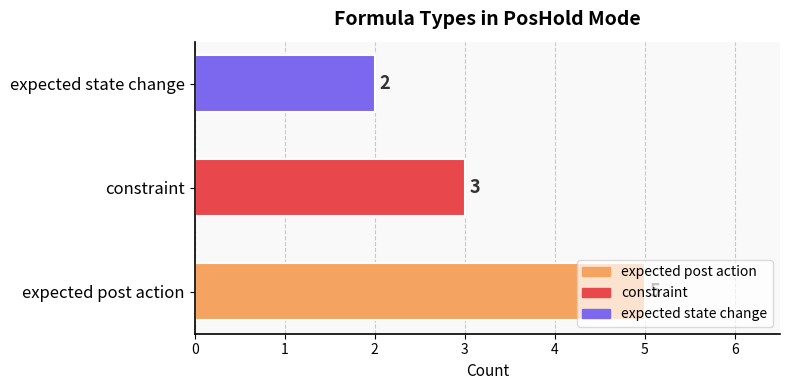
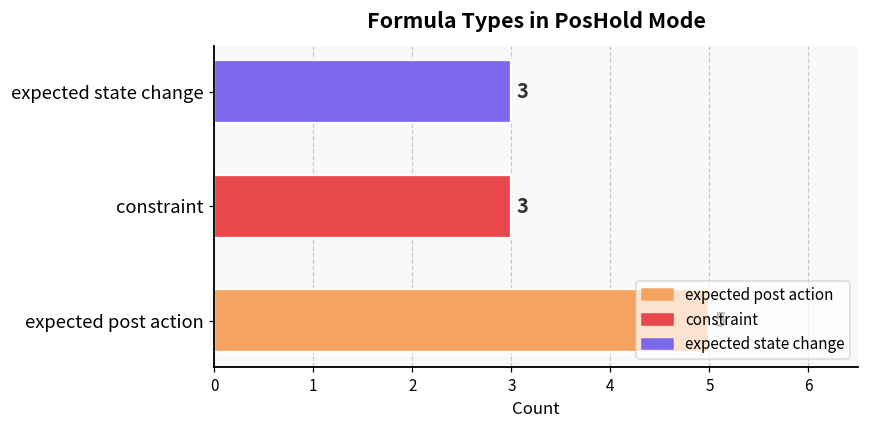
  {
-   "expected state change": 2,
+   "expected state change": 3,
    "constraint": 3
  }
